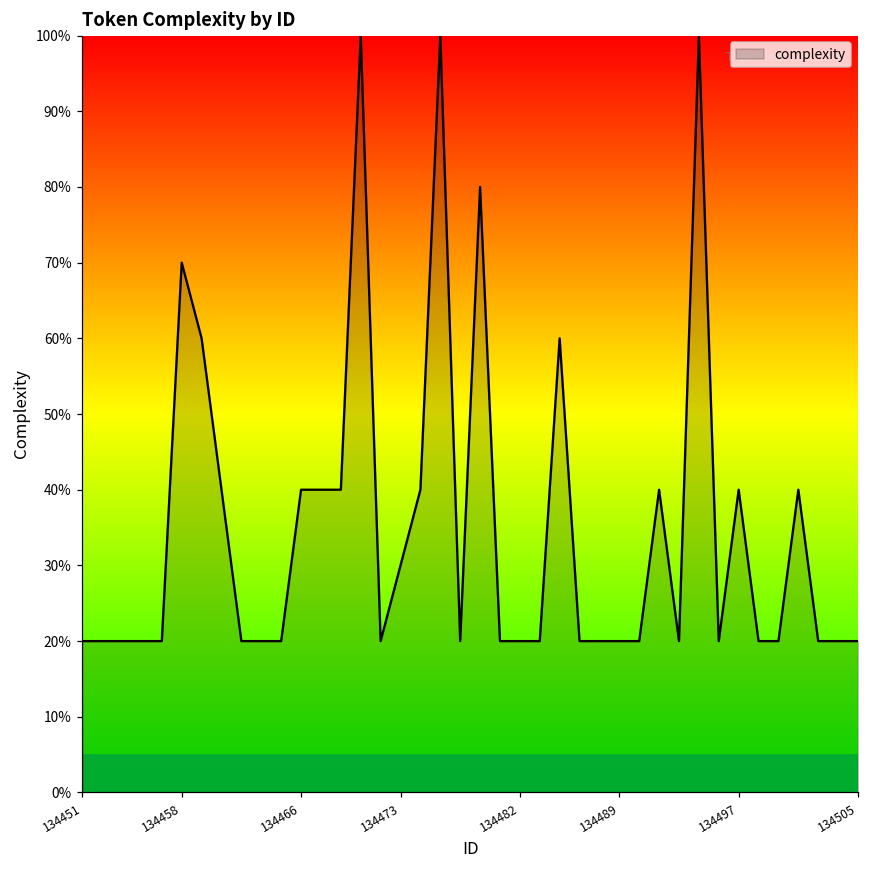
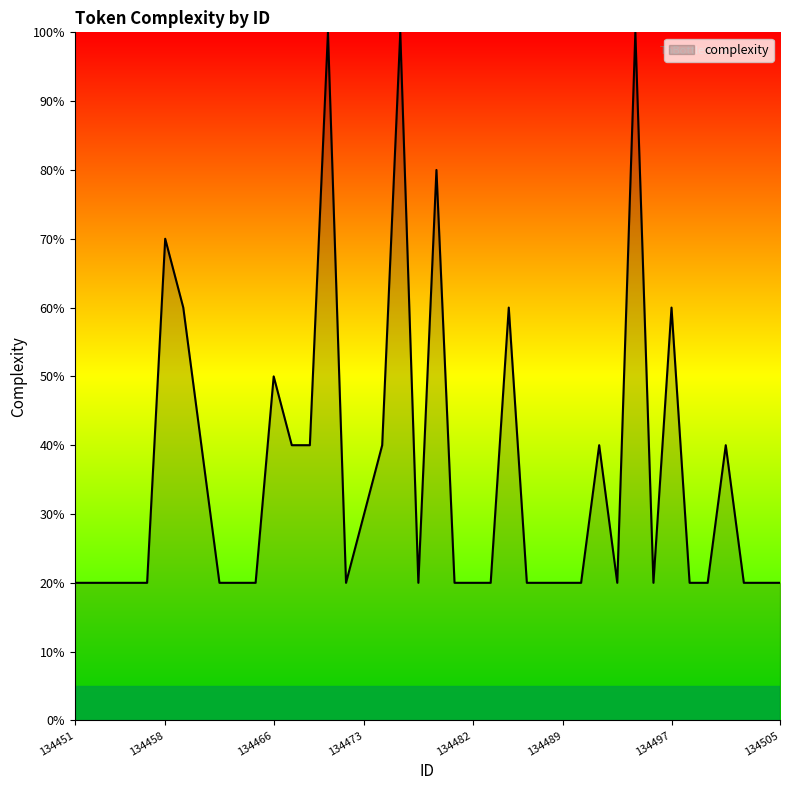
  {
    "134451": "20%",
    "134458": "70%",
-   "134466": "40%",
+   "134466": "50%",
    "134473": "30%",
    "134482": "20%",
    "134489": "20%",
-   "134497": "40%",
+   "134497": "60%",
    "134505": "20%"
  }
